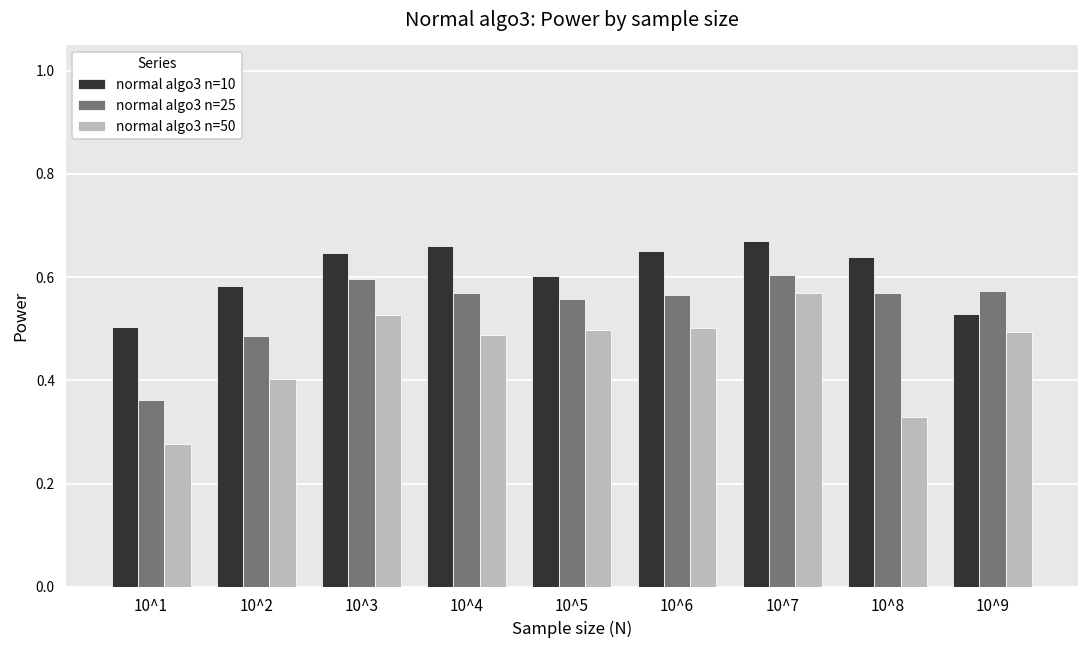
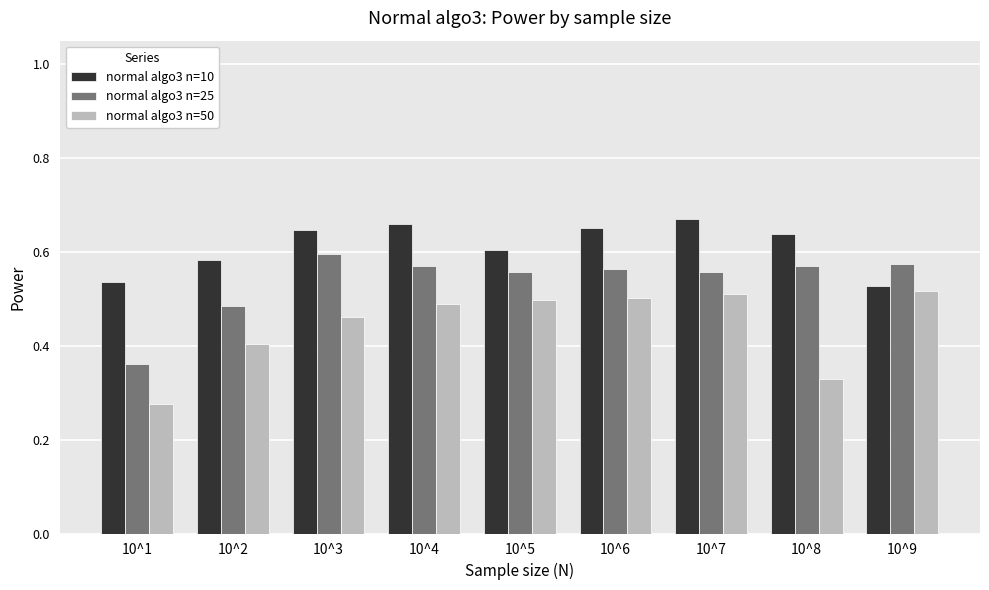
  {
    "normal algo3 n=10": {
-     "10^1": 0.50,
+     "10^1": 0.54,
      "10^2": 0.58,
      "10^3": 0.65,
      "10^4": 0.66,
      "10^5": 0.60,
      "10^6": 0.65,
      "10^7": 0.67,
      "10^8": 0.64,
      "10^9": 0.53
    },
    "normal algo3 n=25": {
      "10^1": 0.36,
      "10^2": 0.49,
      "10^3": 0.60,
      "10^4": 0.57,
      "10^5": 0.56,
      "10^6": 0.56,
-     "10^7": 0.60,
+     "10^7": 0.56,
      "10^8": 0.57,
      "10^9": 0.57
    },
    "normal algo3 n=50": {
      "10^1": 0.28,
      "10^2": 0.40,
-     "10^3": 0.53,
+     "10^3": 0.46,
      "10^4": 0.49,
      "10^5": 0.50,
      "10^6": 0.50,
-     "10^7": 0.57,
+     "10^7": 0.51,
      "10^8": 0.33,
-     "10^9": 0.49
+     "10^9": 0.52
    }
  }
